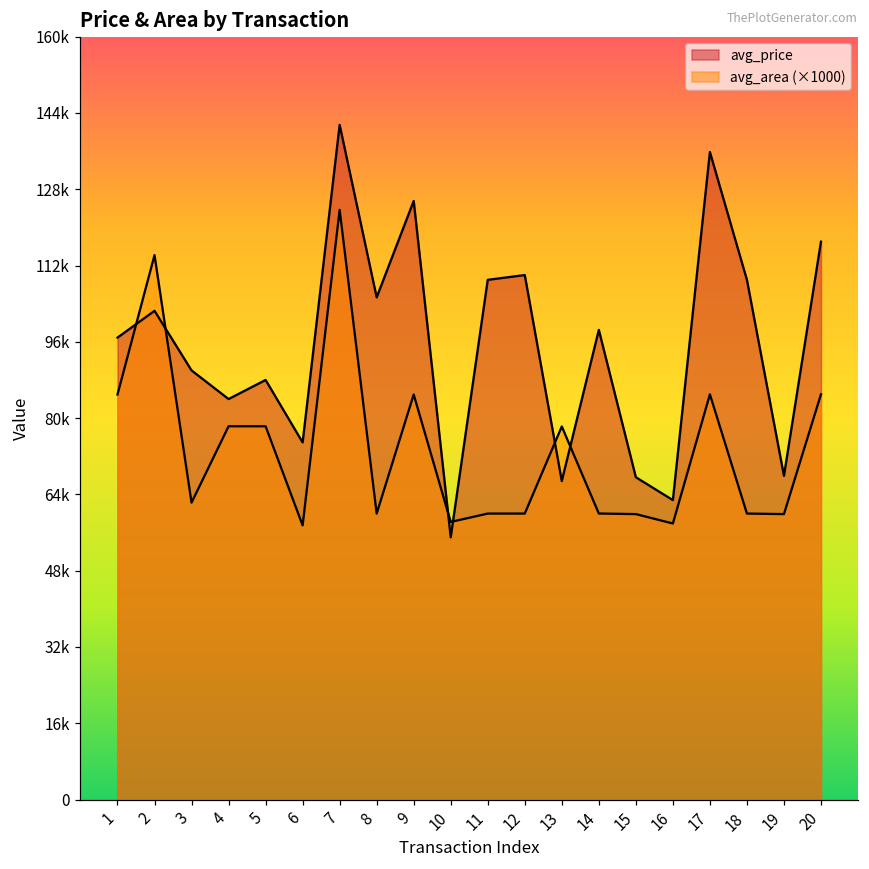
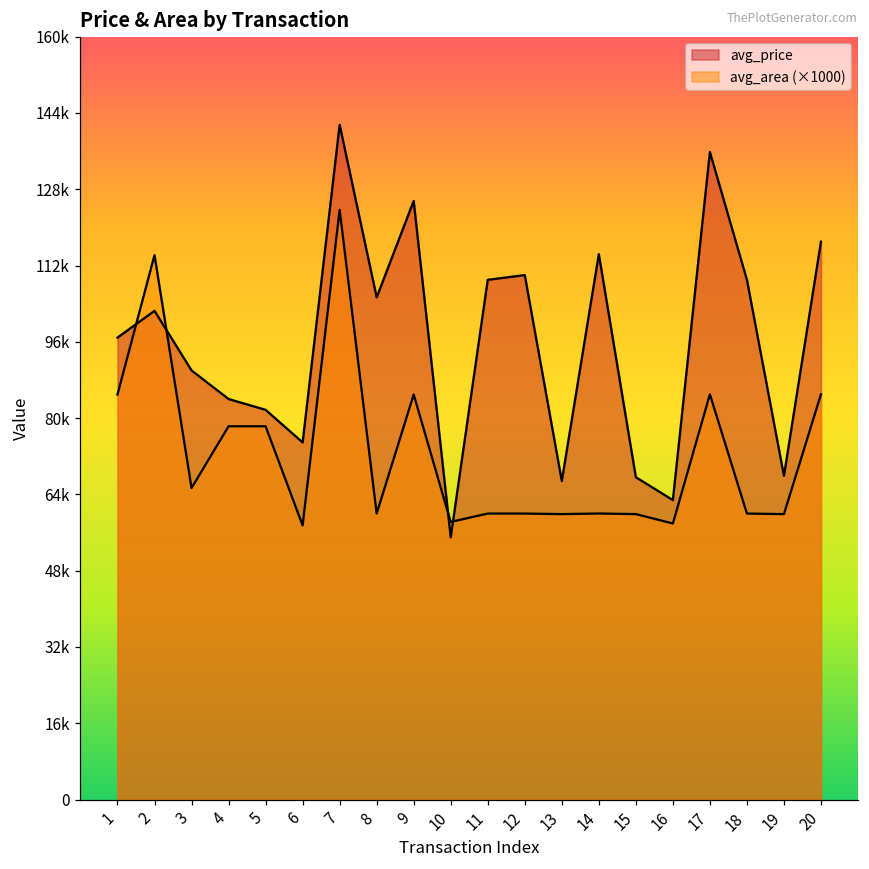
  {
    "avg_price": {
      "1": 97000,
      "2": 103000,
      "3": 90000,
      "4": 84000,
-     "5": 88000,
+     "5": 82000,
      "6": 75000,
      "7": 142000,
      "8": 105000,
      "9": 126000,
      "10": 55000,
      "11": 109000,
      "12": 110000,
      "13": 67000,
-     "14": 99000,
+     "14": 114000,
      "15": 68000,
      "16": 63000,
      "17": 136000,
      "18": 109000,
      "19": 68000,
      "20": 117000
    },
    "avg_area (×1000)": {
      "1": 85000,
      "2": 114000,
-     "3": 62000,
+     "3": 65000,
      "4": 78000,
      "5": 78000,
      "6": 58000,
      "7": 124000,
      "8": 60000,
      "9": 85000,
      "10": 58000,
      "11": 60000,
      "12": 60000,
-     "13": 78000,
+     "13": 60000,
      "14": 60000,
      "15": 60000,
      "16": 58000,
      "17": 85000,
      "18": 60000,
      "19": 60000,
      "20": 85000
    }
  }
